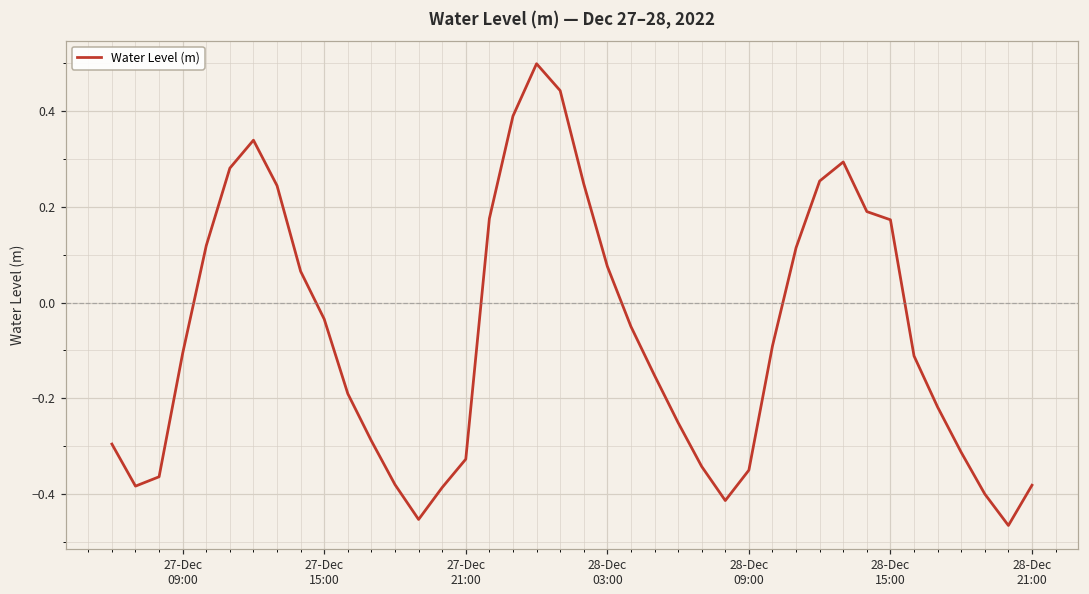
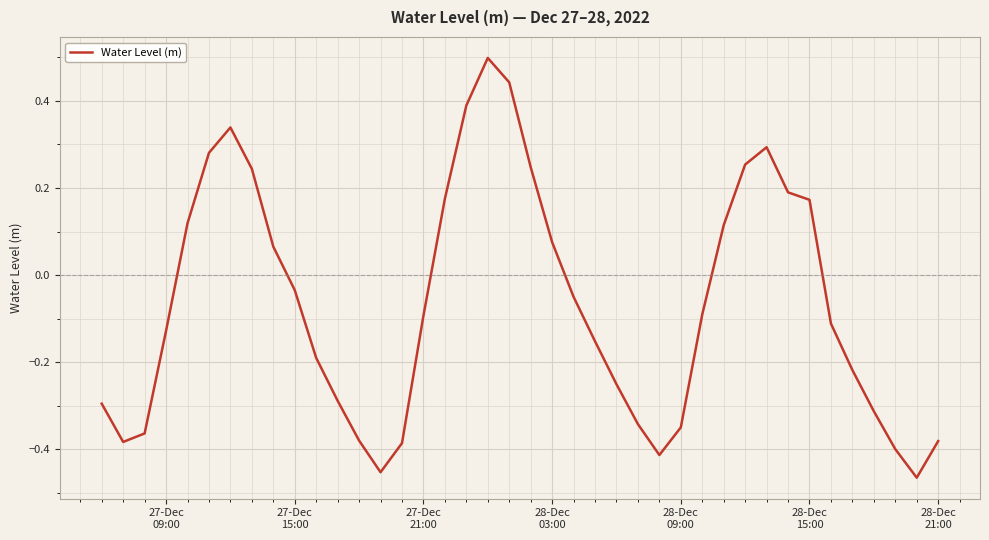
  {
-   "27-Dec 09:00": -0.11,
+   "27-Dec 09:00": -0.13,
    "27-Dec 15:00": -0.03,
-   "27-Dec 21:00": -0.33,
+   "27-Dec 21:00": -0.09,
    "28-Dec 03:00": 0.08,
    "28-Dec 09:00": -0.35,
    "28-Dec 15:00": 0.17,
    "28-Dec 21:00": -0.38
  }
